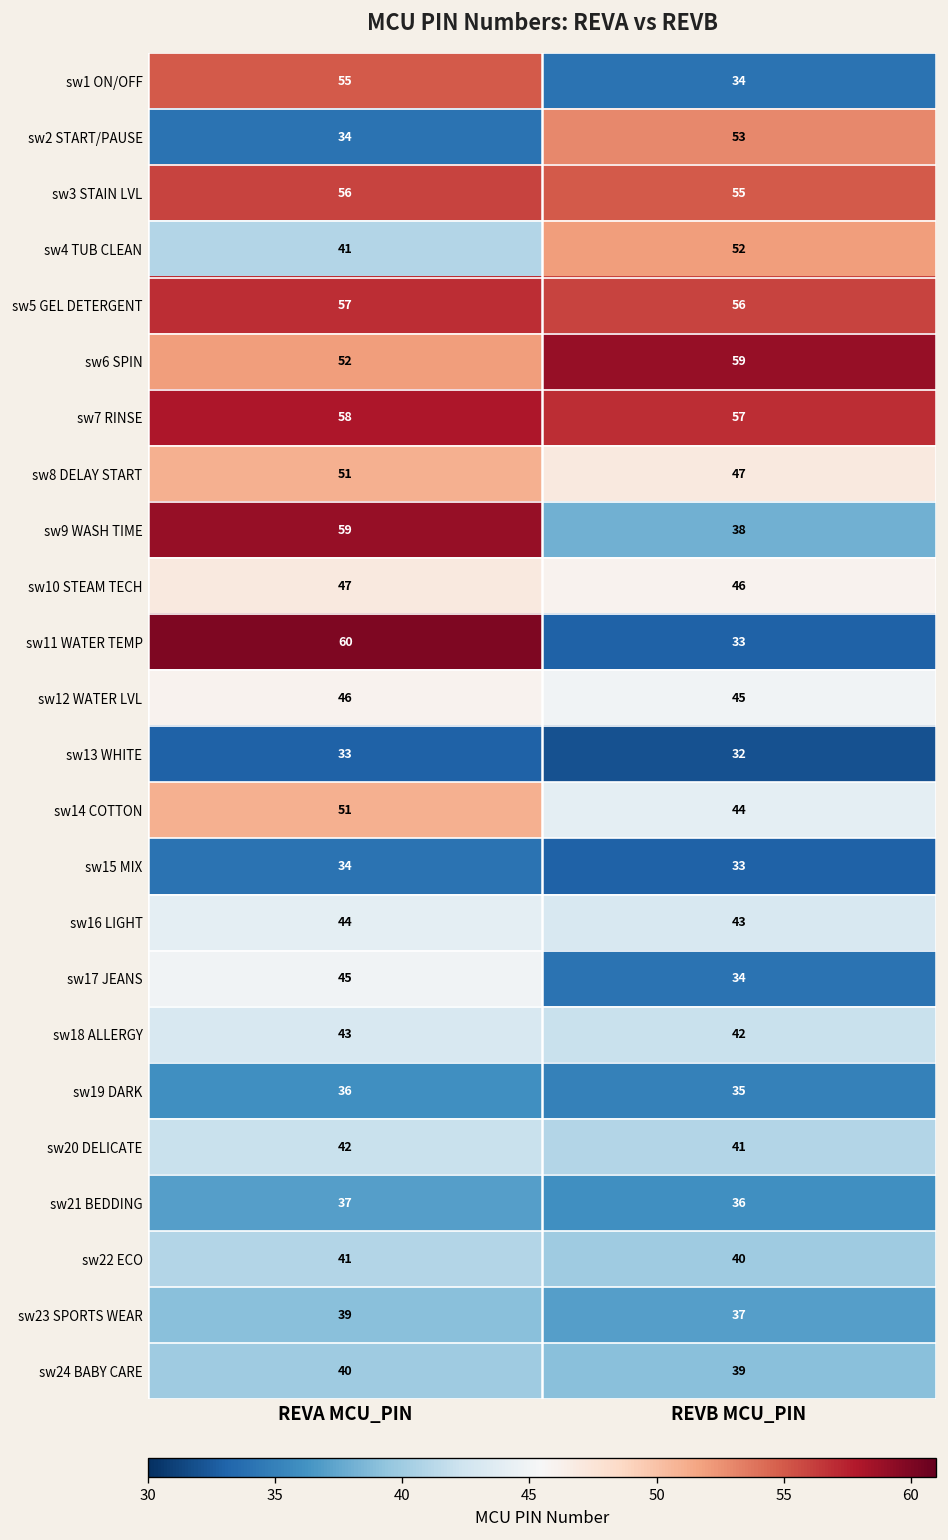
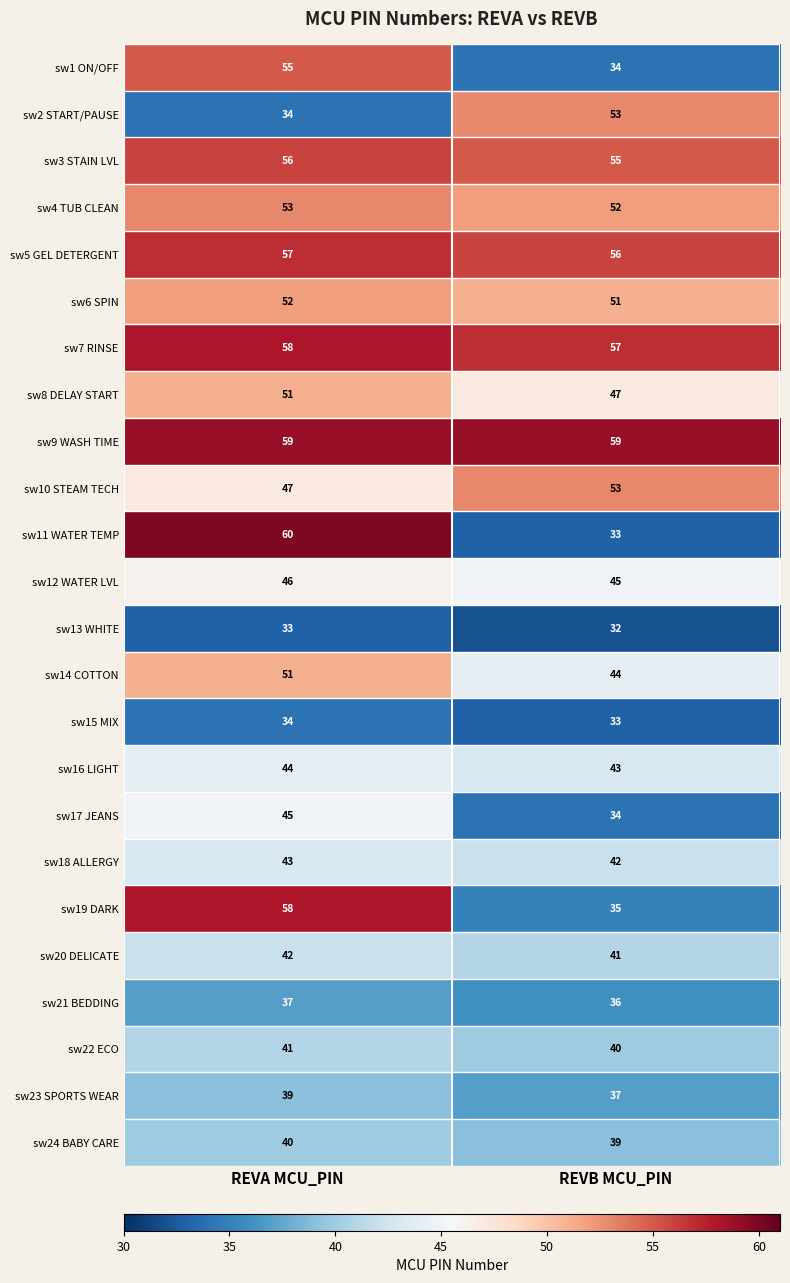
  {
    "sw1 ON/OFF": {
      "REVA MCU_PIN": 55,
      "REVB MCU_PIN": 34
    },
    "sw2 START/PAUSE": {
      "REVA MCU_PIN": 34,
      "REVB MCU_PIN": 53
    },
    "sw3 STAIN LVL": {
      "REVA MCU_PIN": 56,
      "REVB MCU_PIN": 55
    },
    "sw4 TUB CLEAN": {
-     "REVA MCU_PIN": 41,
+     "REVA MCU_PIN": 53,
      "REVB MCU_PIN": 52
    },
    "sw5 GEL DETERGENT": {
      "REVA MCU_PIN": 57,
      "REVB MCU_PIN": 56
    },
    "sw6 SPIN": {
      "REVA MCU_PIN": 52,
-     "REVB MCU_PIN": 59
+     "REVB MCU_PIN": 51
    },
    "sw7 RINSE": {
      "REVA MCU_PIN": 58,
      "REVB MCU_PIN": 57
    },
    "sw8 DELAY START": {
      "REVA MCU_PIN": 51,
      "REVB MCU_PIN": 47
    },
    "sw9 WASH TIME": {
      "REVA MCU_PIN": 59,
-     "REVB MCU_PIN": 38
+     "REVB MCU_PIN": 59
    },
    "sw10 STEAM TECH": {
      "REVA MCU_PIN": 47,
-     "REVB MCU_PIN": 46
+     "REVB MCU_PIN": 53
    },
    "sw11 WATER TEMP": {
      "REVA MCU_PIN": 60,
      "REVB MCU_PIN": 33
    },
    "sw12 WATER LVL": {
      "REVA MCU_PIN": 46,
      "REVB MCU_PIN": 45
    },
    "sw13 WHITE": {
      "REVA MCU_PIN": 33,
      "REVB MCU_PIN": 32
    },
    "sw14 COTTON": {
      "REVA MCU_PIN": 51,
      "REVB MCU_PIN": 44
    },
    "sw15 MIX": {
      "REVA MCU_PIN": 34,
      "REVB MCU_PIN": 33
    },
    "sw16 LIGHT": {
      "REVA MCU_PIN": 44,
      "REVB MCU_PIN": 43
    },
    "sw17 JEANS": {
      "REVA MCU_PIN": 45,
      "REVB MCU_PIN": 34
    },
    "sw18 ALLERGY": {
      "REVA MCU_PIN": 43,
      "REVB MCU_PIN": 42
    },
    "sw19 DARK": {
-     "REVA MCU_PIN": 36,
+     "REVA MCU_PIN": 58,
      "REVB MCU_PIN": 35
    },
    "sw20 DELICATE": {
      "REVA MCU_PIN": 42,
      "REVB MCU_PIN": 41
    },
    "sw21 BEDDING": {
      "REVA MCU_PIN": 37,
      "REVB MCU_PIN": 36
    },
    "sw22 ECO": {
      "REVA MCU_PIN": 41,
      "REVB MCU_PIN": 40
    },
    "sw23 SPORTS WEAR": {
      "REVA MCU_PIN": 39,
      "REVB MCU_PIN": 37
    },
    "sw24 BABY CARE": {
      "REVA MCU_PIN": 40,
      "REVB MCU_PIN": 39
    }
  }
